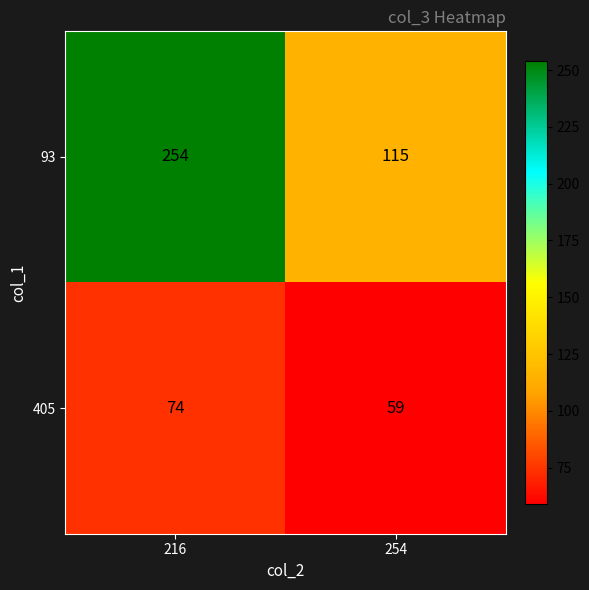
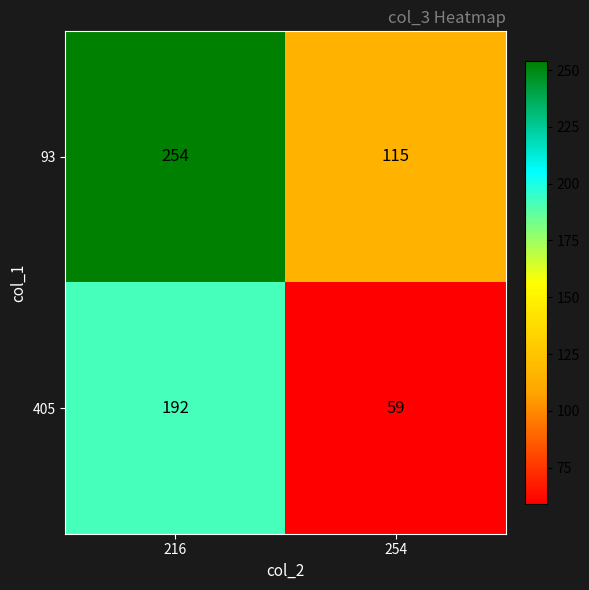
  {
    "93": {
      "216": 254,
      "254": 115
    },
    "405": {
-     "216": 74,
+     "216": 192,
      "254": 59
    }
  }
